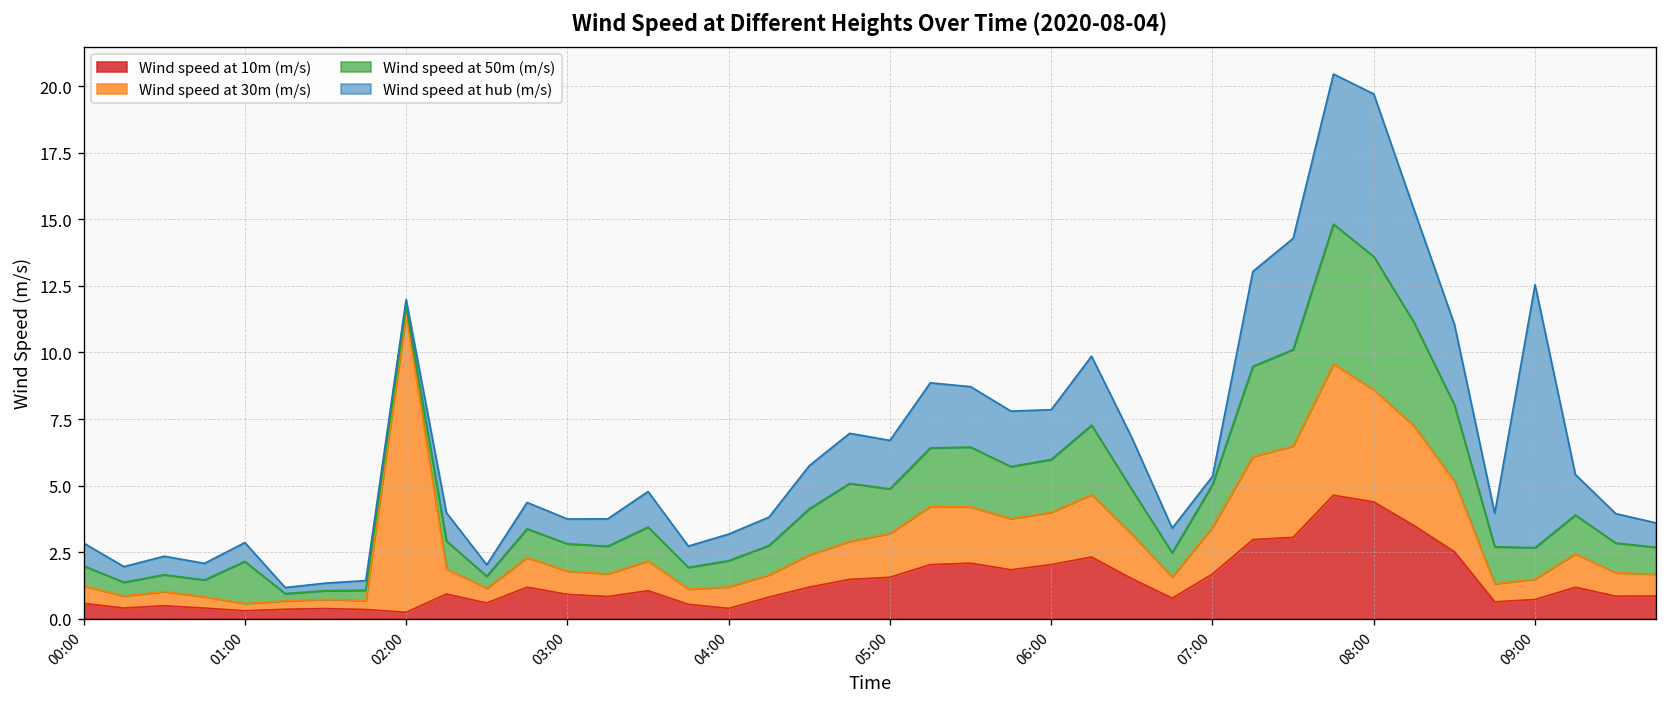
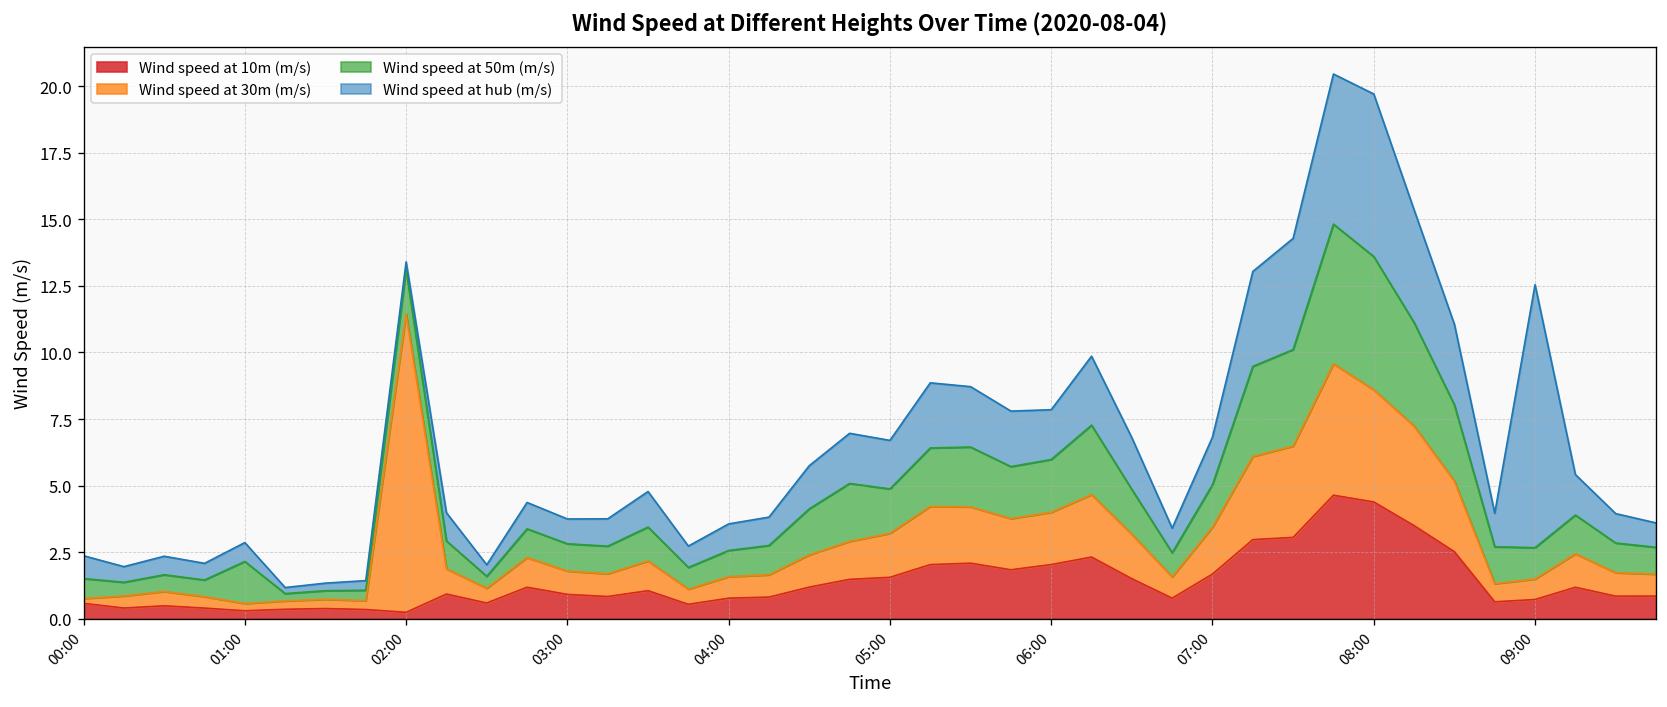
  {
    "Wind speed at 10m (m/s)": {
      "00:00": 0.6,
      "01:00": 0.3,
      "02:00": 0.2,
      "03:00": 0.9,
-     "04:00": 0.4,
+     "04:00": 0.8,
      "05:00": 1.6,
      "06:00": 2.0,
      "07:00": 1.7,
      "08:00": 4.4,
      "09:00": 0.7
    },
    "Wind speed at 30m (m/s)": {
-     "00:00": 0.7,
+     "00:00": 0.2,
      "01:00": 0.3,
      "02:00": 11.2,
      "03:00": 0.9,
      "04:00": 0.8,
      "05:00": 1.7,
      "06:00": 2.0,
      "07:00": 1.8,
      "08:00": 4.2,
      "09:00": 0.8
    },
    "Wind speed at 50m (m/s)": {
      "00:00": 0.7,
      "01:00": 1.6,
-     "02:00": 0.3,
+     "02:00": 1.7,
      "03:00": 1.0,
      "04:00": 1.0,
      "05:00": 1.7,
      "06:00": 2.0,
      "07:00": 1.6,
      "08:00": 5.0,
      "09:00": 1.2
    },
    "Wind speed at hub (m/s)": {
      "00:00": 0.9,
      "01:00": 0.7,
      "02:00": 0.3,
      "03:00": 0.9,
      "04:00": 1.0,
      "05:00": 1.8,
      "06:00": 1.9,
-     "07:00": 0.3,
+     "07:00": 1.8,
      "08:00": 6.1,
      "09:00": 9.9
    }
  }
